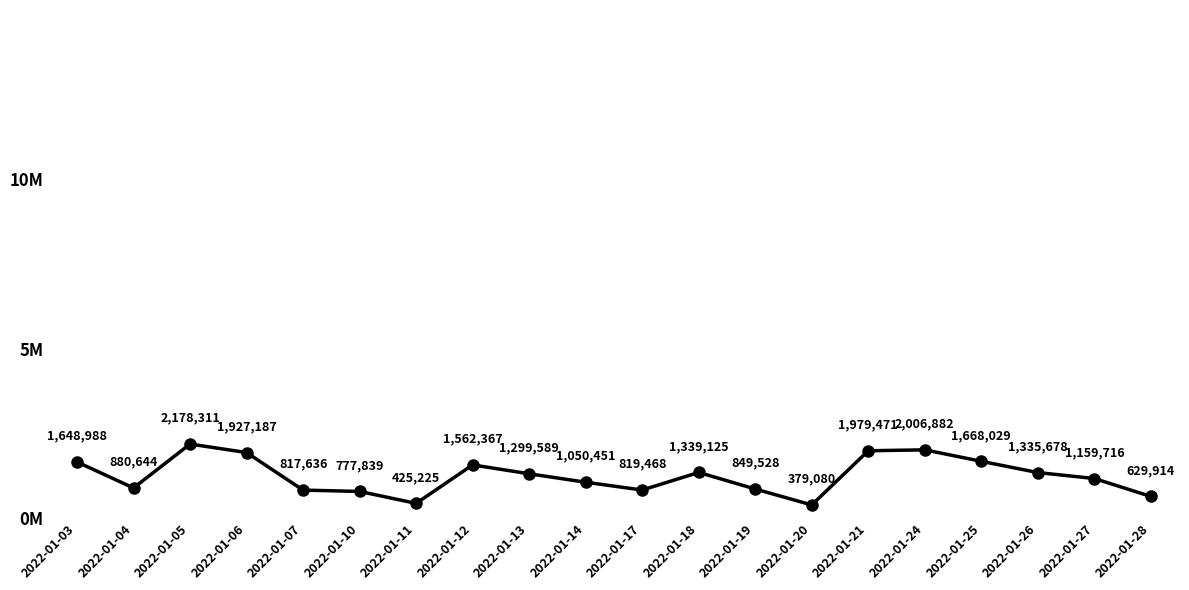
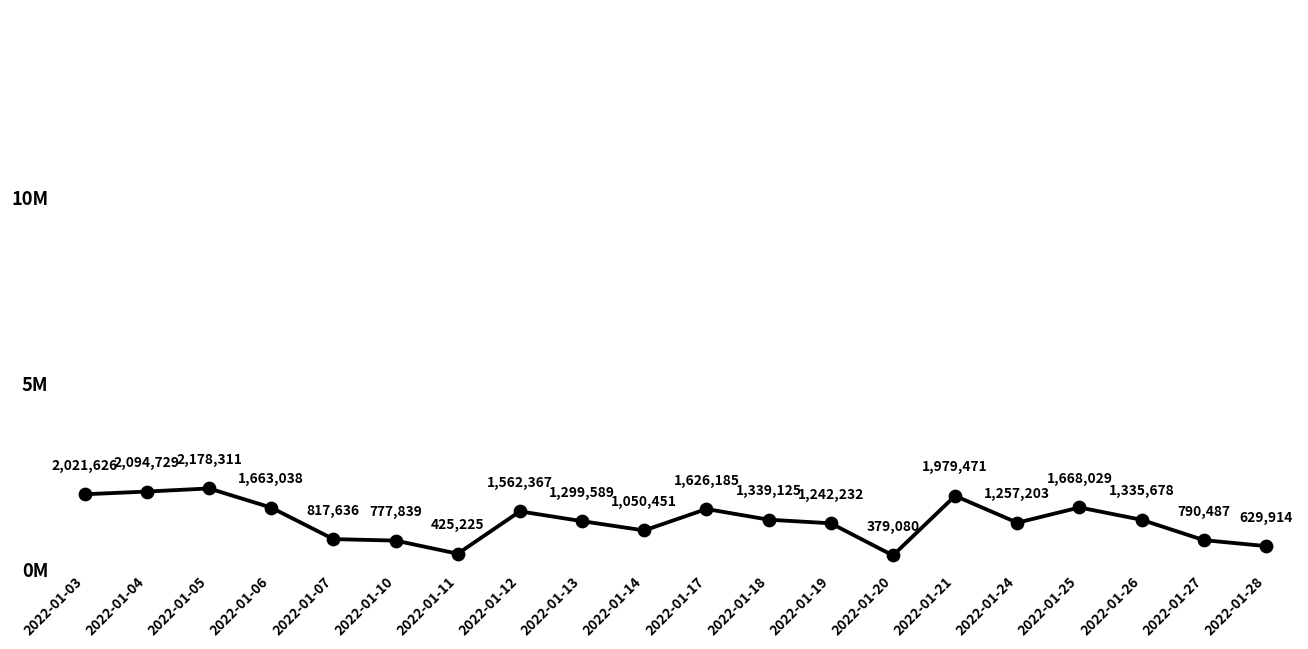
  {
-   "2022-01-03": "1,648,988",
-   "2022-01-04": "880,644",
+   "2022-01-03": "2,021,626",
+   "2022-01-04": "2,094,729",
    "2022-01-05": "2,178,311",
-   "2022-01-06": "1,927,187",
+   "2022-01-06": "1,663,038",
    "2022-01-07": "817,636",
    "2022-01-10": "777,839",
    "2022-01-11": "425,225",
    "2022-01-12": "1,562,367",
    "2022-01-13": "1,299,589",
    "2022-01-14": "1,050,451",
-   "2022-01-17": "819,468",
+   "2022-01-17": "1,626,185",
    "2022-01-18": "1,339,125",
-   "2022-01-19": "849,528",
+   "2022-01-19": "1,242,232",
    "2022-01-20": "379,080",
    "2022-01-21": "1,979,471",
-   "2022-01-24": "2,006,882",
+   "2022-01-24": "1,257,203",
    "2022-01-25": "1,668,029",
    "2022-01-26": "1,335,678",
-   "2022-01-27": "1,159,716",
+   "2022-01-27": "790,487",
    "2022-01-28": "629,914"
  }
